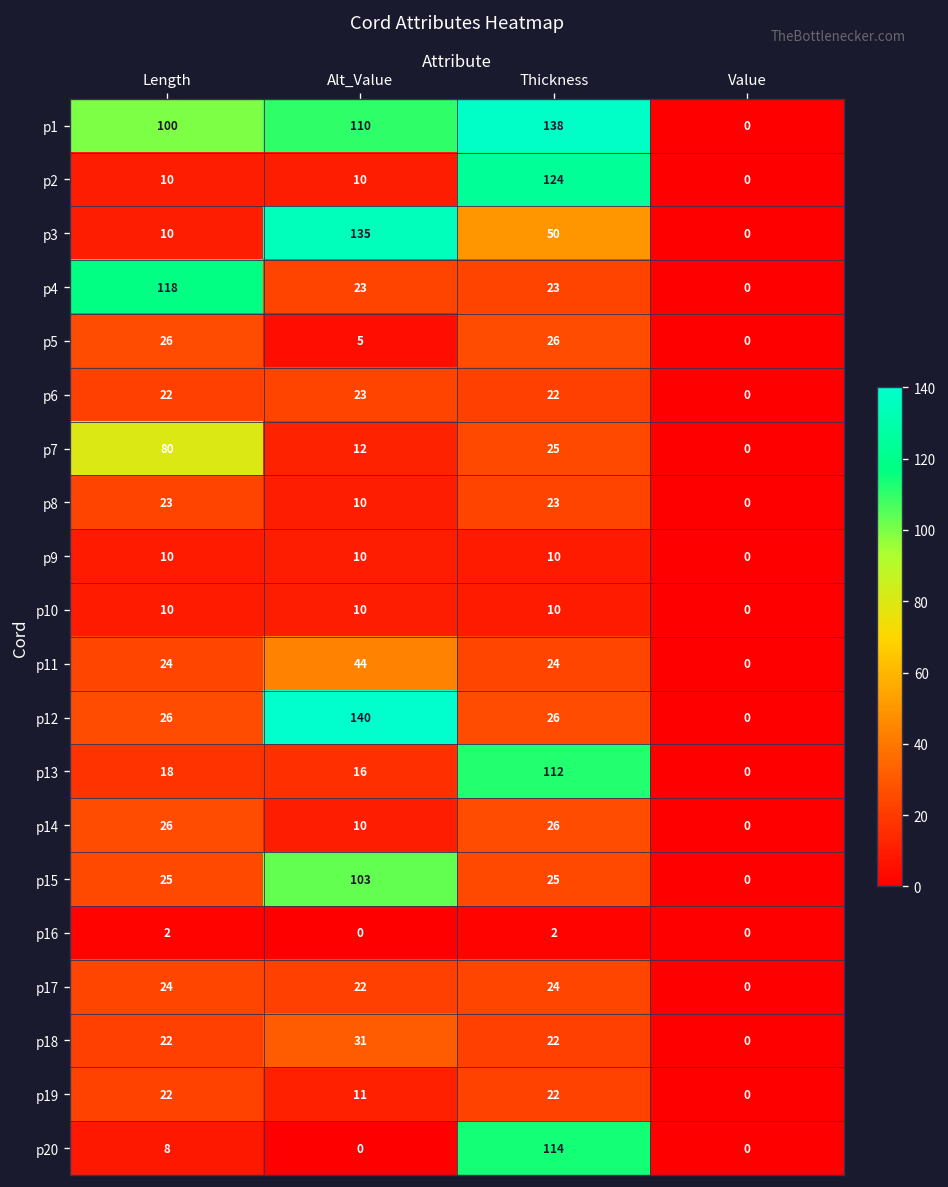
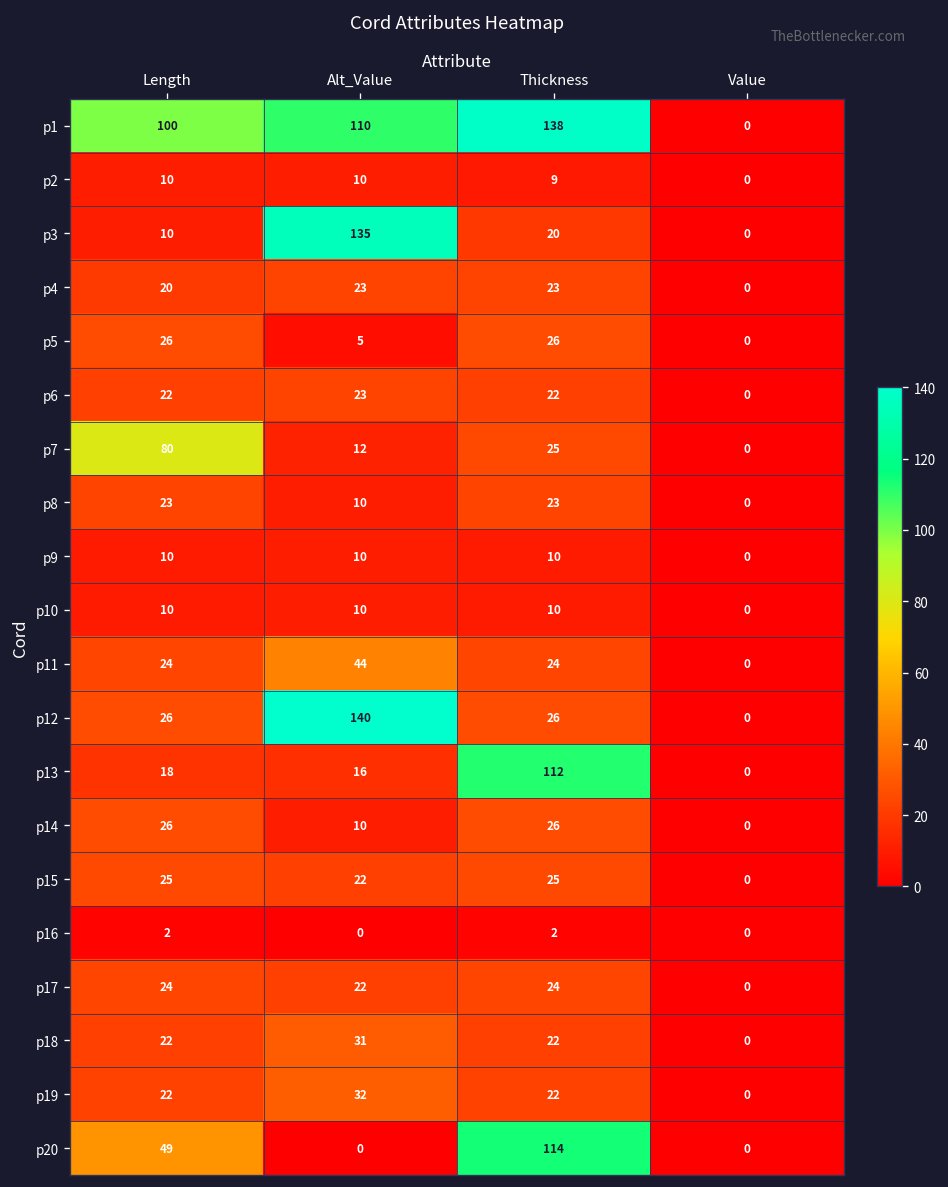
  {
    "p1": {
      "Length": 100,
      "Alt_Value": 110,
      "Thickness": 138,
      "Value": 0
    },
    "p2": {
      "Length": 10,
      "Alt_Value": 10,
-     "Thickness": 124,
+     "Thickness": 9,
      "Value": 0
    },
    "p3": {
      "Length": 10,
      "Alt_Value": 135,
-     "Thickness": 50,
+     "Thickness": 20,
      "Value": 0
    },
    "p4": {
-     "Length": 118,
+     "Length": 20,
      "Alt_Value": 23,
      "Thickness": 23,
      "Value": 0
    },
    "p5": {
      "Length": 26,
      "Alt_Value": 5,
      "Thickness": 26,
      "Value": 0
    },
    "p6": {
      "Length": 22,
      "Alt_Value": 23,
      "Thickness": 22,
      "Value": 0
    },
    "p7": {
      "Length": 80,
      "Alt_Value": 12,
      "Thickness": 25,
      "Value": 0
    },
    "p8": {
      "Length": 23,
      "Alt_Value": 10,
      "Thickness": 23,
      "Value": 0
    },
    "p9": {
      "Length": 10,
      "Alt_Value": 10,
      "Thickness": 10,
      "Value": 0
    },
    "p10": {
      "Length": 10,
      "Alt_Value": 10,
      "Thickness": 10,
      "Value": 0
    },
    "p11": {
      "Length": 24,
      "Alt_Value": 44,
      "Thickness": 24,
      "Value": 0
    },
    "p12": {
      "Length": 26,
      "Alt_Value": 140,
      "Thickness": 26,
      "Value": 0
    },
    "p13": {
      "Length": 18,
      "Alt_Value": 16,
      "Thickness": 112,
      "Value": 0
    },
    "p14": {
      "Length": 26,
      "Alt_Value": 10,
      "Thickness": 26,
      "Value": 0
    },
    "p15": {
      "Length": 25,
-     "Alt_Value": 103,
+     "Alt_Value": 22,
      "Thickness": 25,
      "Value": 0
    },
    "p16": {
      "Length": 2,
      "Alt_Value": 0,
      "Thickness": 2,
      "Value": 0
    },
    "p17": {
      "Length": 24,
      "Alt_Value": 22,
      "Thickness": 24,
      "Value": 0
    },
    "p18": {
      "Length": 22,
      "Alt_Value": 31,
      "Thickness": 22,
      "Value": 0
    },
    "p19": {
      "Length": 22,
-     "Alt_Value": 11,
+     "Alt_Value": 32,
      "Thickness": 22,
      "Value": 0
    },
    "p20": {
-     "Length": 8,
+     "Length": 49,
      "Alt_Value": 0,
      "Thickness": 114,
      "Value": 0
    }
  }
